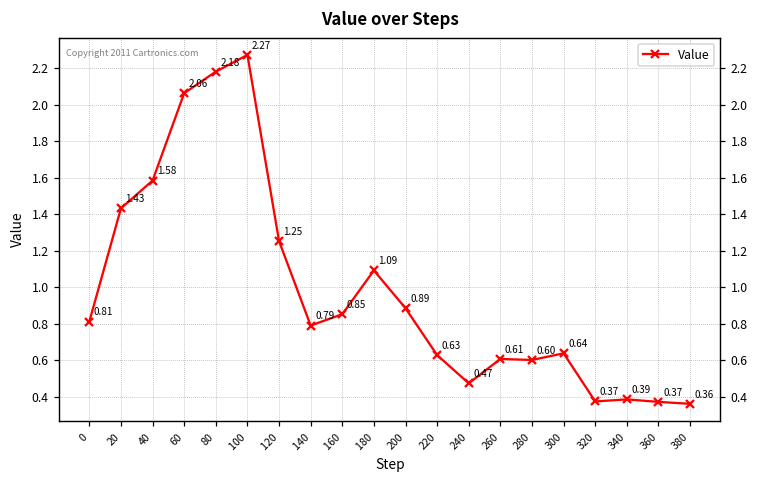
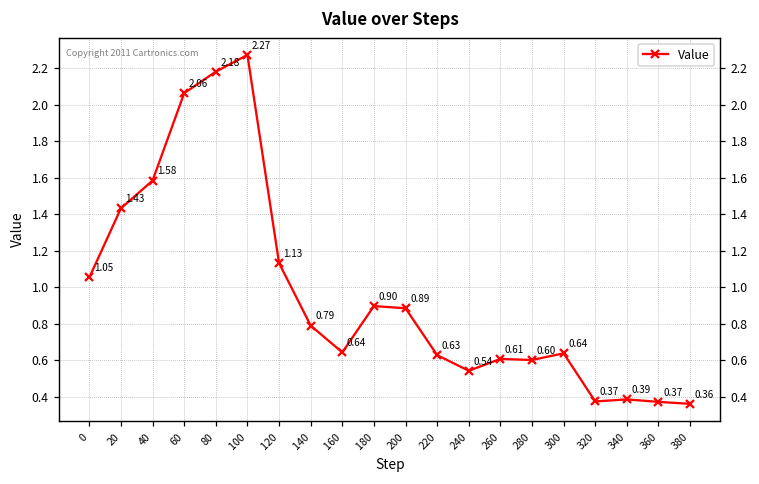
  {
-   "0": 0.81,
+   "0": 1.05,
    "20": 1.43,
    "40": 1.58,
    "60": 2.06,
    "80": 2.18,
    "100": 2.27,
-   "120": 1.25,
+   "120": 1.13,
    "140": 0.79,
-   "160": 0.85,
-   "180": 1.09,
+   "160": 0.64,
+   "180": 0.90,
    "200": 0.89,
    "220": 0.63,
-   "240": 0.47,
+   "240": 0.54,
    "260": 0.61,
    "280": 0.60,
    "300": 0.64,
    "320": 0.37,
    "340": 0.39,
    "360": 0.37,
    "380": 0.36
  }
